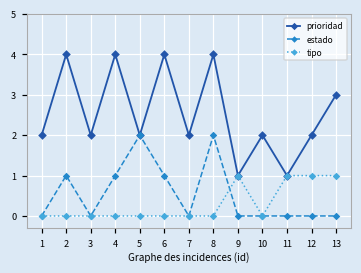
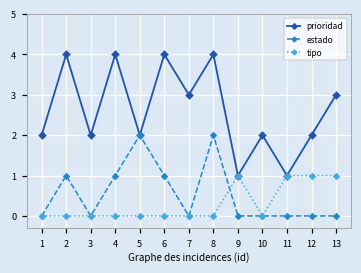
  {
    "prioridad": {
      "1": 2,
      "2": 4,
      "3": 2,
      "4": 4,
      "6": 4,
-     "7": 2,
+     "7": 3,
      "8": 4,
      "10": 2,
      "12": 2,
      "13": 3
    }
  }
